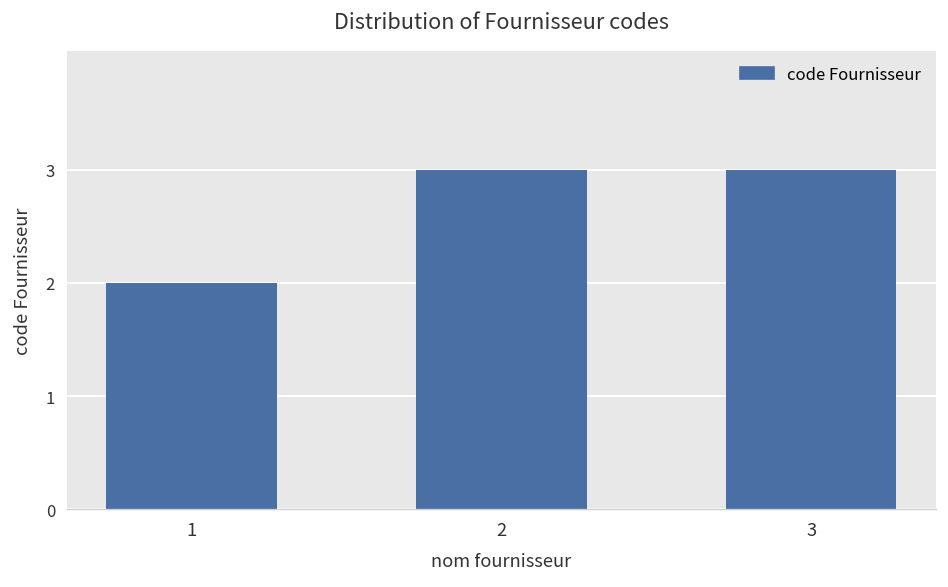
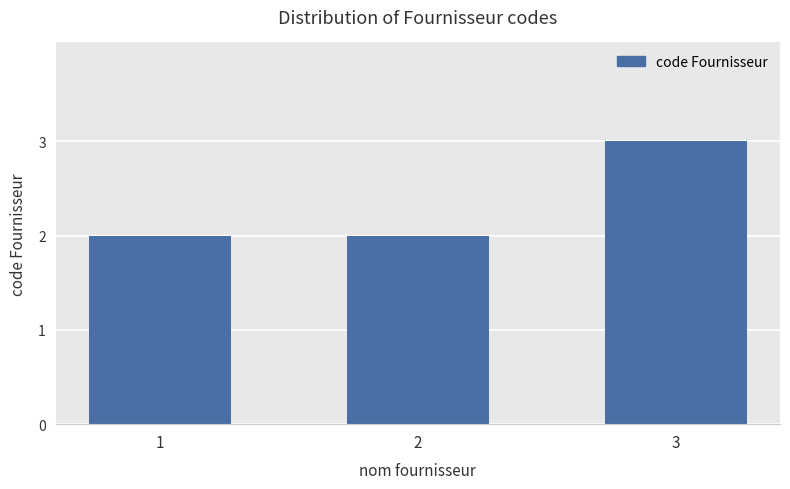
  {
    "1": 2,
-   "2": 3,
+   "2": 2,
    "3": 3
  }
